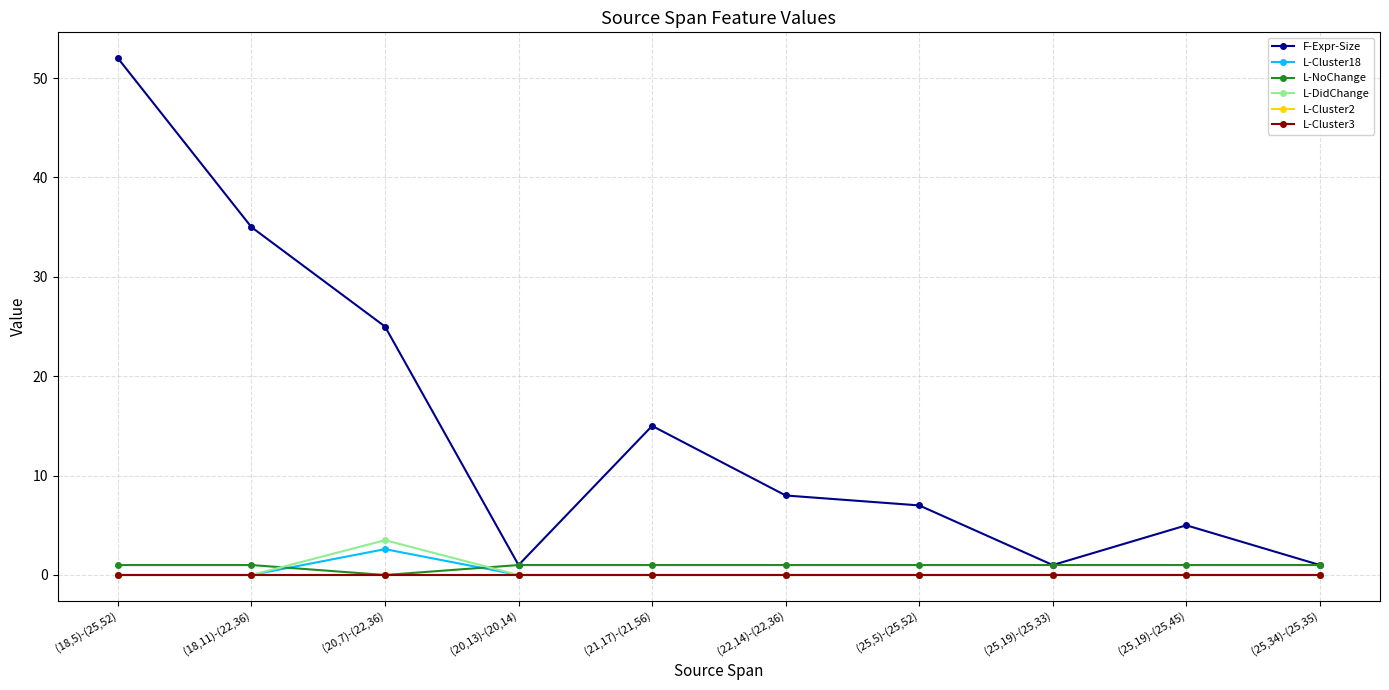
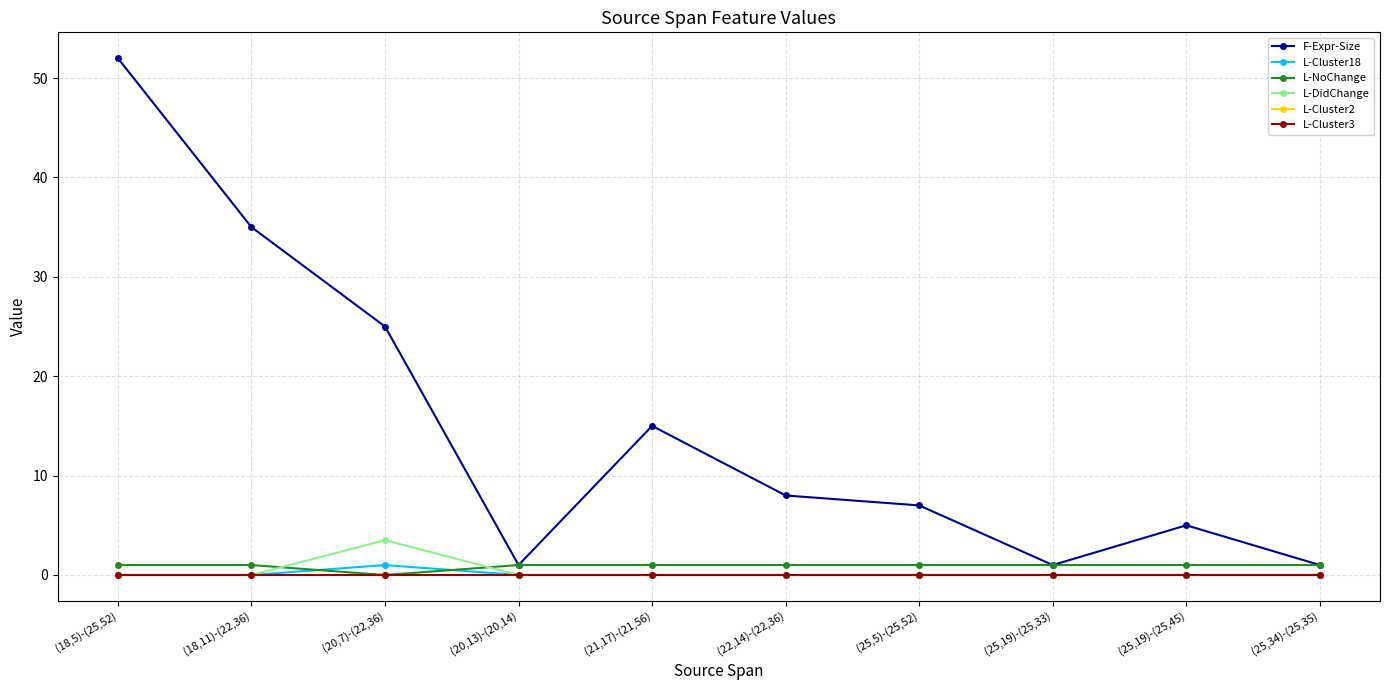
  {
    "F-Expr-Size": {
      "(18,5)-(25,52)": 52,
      "(18,11)-(22,36)": 35,
      "(20,7)-(22,36)": 25,
      "(21,17)-(21,56)": 15,
      "(22,14)-(22,36)": 8,
      "(25,5)-(25,52)": 7,
      "(25,19)-(25,45)": 5
    },
    "L-Cluster18": {
-     "(20,7)-(22,36)": 3
+     "(20,7)-(22,36)": 1
    },
    "L-NoChange": {
      "(18,5)-(25,52)": 1,
      "(18,11)-(22,36)": 1,
      "(21,17)-(21,56)": 1,
      "(22,14)-(22,36)": 1,
      "(25,5)-(25,52)": 1,
      "(25,19)-(25,45)": 1
    },
    "L-DidChange": {
      "(20,7)-(22,36)": 4
    }
  }
